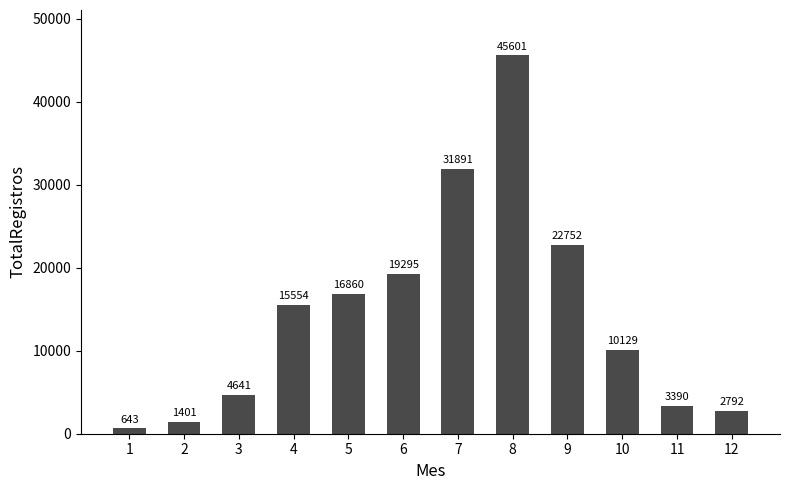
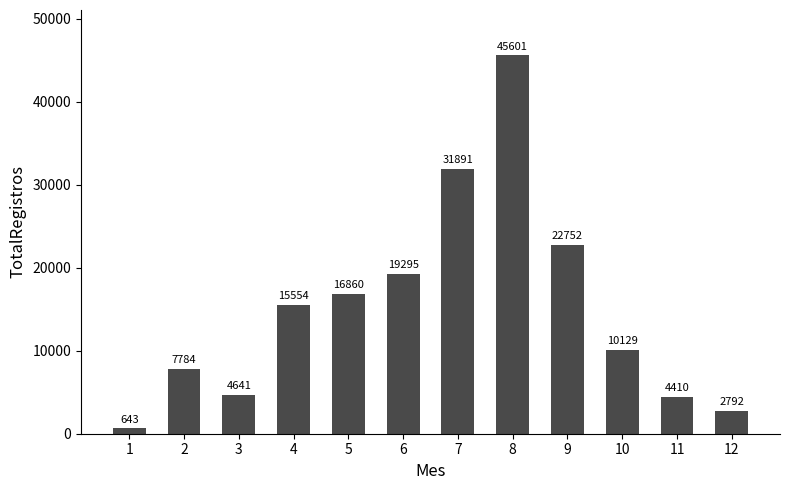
  {
    "1": 643,
-   "2": 1401,
+   "2": 7784,
    "3": 4641,
    "4": 15554,
    "5": 16860,
    "6": 19295,
    "7": 31891,
    "8": 45601,
    "9": 22752,
    "10": 10129,
-   "11": 3390,
+   "11": 4410,
    "12": 2792
  }
